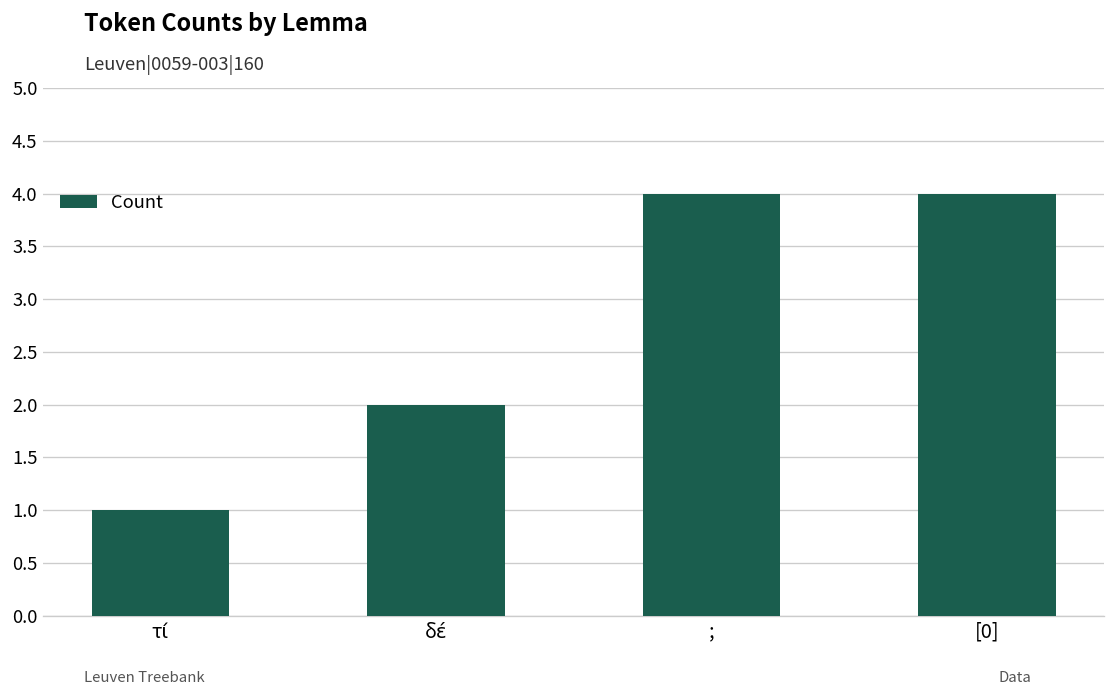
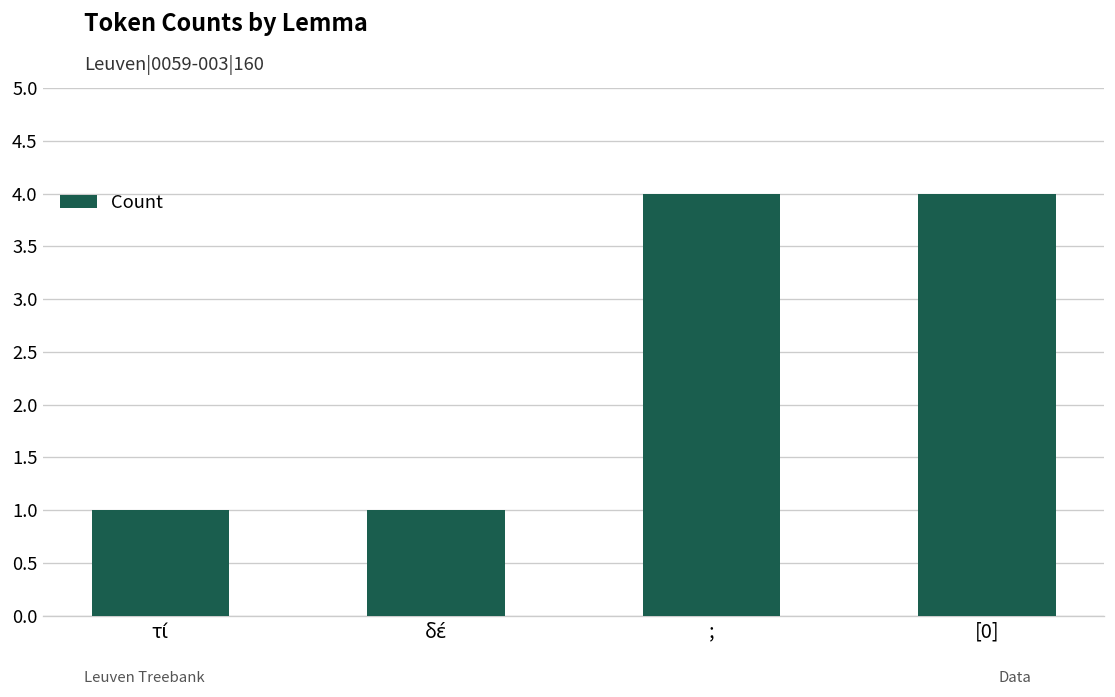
  {
    "τί": 1,
-   "δέ": 2,
+   "δέ": 1,
    ";": 4,
    "[0]": 4
  }
